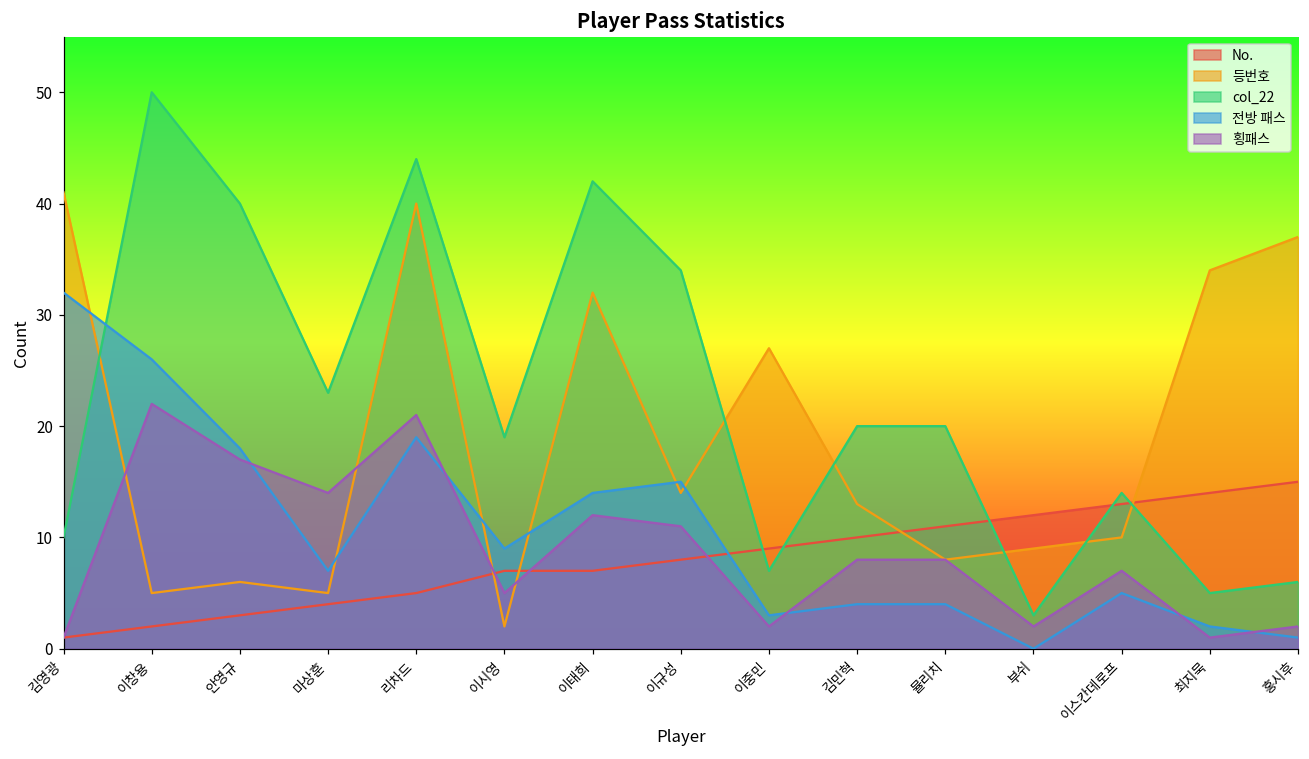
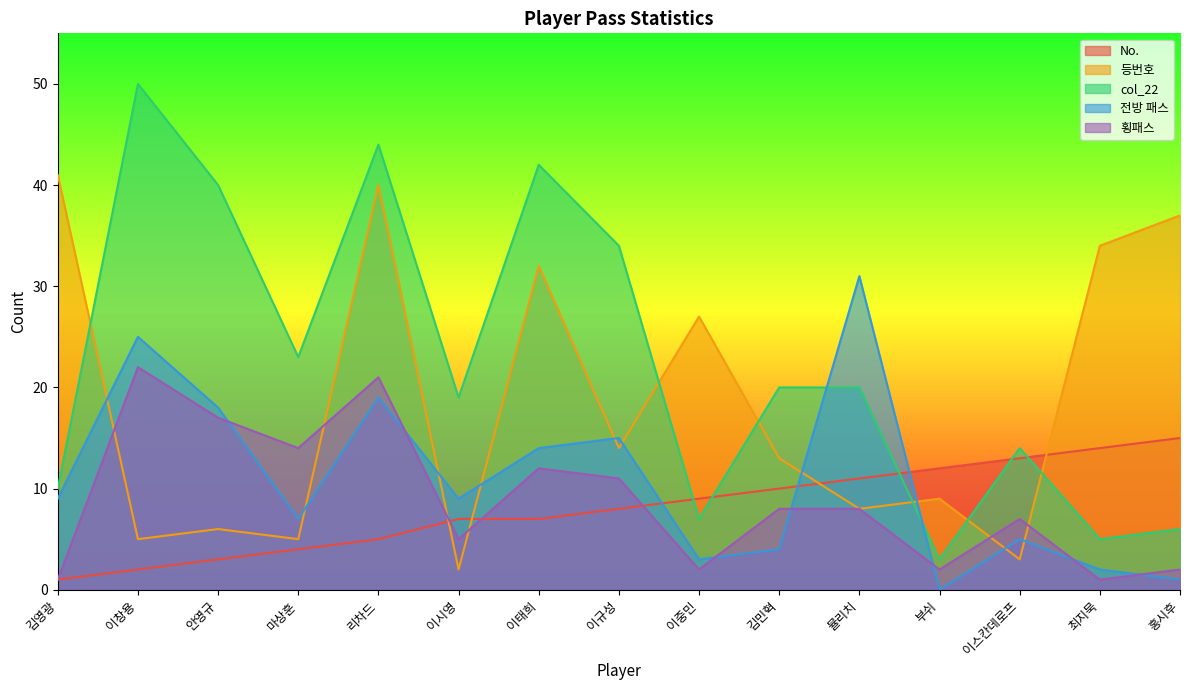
  {
    "No.": {
      "이창용": 2,
      "안영규": 3,
      "마상훈": 4,
      "리차드": 5,
      "이시영": 7,
      "이태희": 7,
      "이규성": 8,
      "이중민": 9,
      "김민혁": 10,
      "뮬리치": 11,
      "부쉬": 12,
      "이스칸데로프": 13,
      "최지묵": 14,
      "홍시후": 15
    },
    "등번호": {
      "김영광": 41,
      "이창용": 5,
      "안영규": 6,
      "마상훈": 5,
      "리차드": 40,
      "이시영": 2,
      "이태희": 32,
      "이규성": 14,
      "이중민": 27,
      "김민혁": 13,
      "부쉬": 9,
-     "이스칸데로프": 10,
+     "이스칸데로프": 3,
      "최지묵": 34,
      "홍시후": 37
    },
    "col_22": {
      "김영광": 10,
      "이창용": 50,
      "안영규": 40,
      "마상훈": 23,
      "리차드": 44,
      "이시영": 19,
      "이태희": 42,
      "이규성": 34,
      "이중민": 7,
      "김민혁": 20,
      "뮬리치": 20,
      "부쉬": 3,
      "이스칸데로프": 14,
      "최지묵": 5,
      "홍시후": 6
    },
    "전방 패스": {
-     "김영광": 32,
-     "이창용": 26,
+     "김영광": 9,
+     "이창용": 25,
      "안영규": 18,
      "마상훈": 7,
      "리차드": 19,
      "이시영": 9,
      "이태희": 14,
      "이규성": 15,
      "이중민": 3,
      "김민혁": 4,
-     "뮬리치": 4,
+     "뮬리치": 31,
      "부쉬": 0,
      "이스칸데로프": 5,
      "최지묵": 2,
      "홍시후": 1
    },
    "횡패스": {
      "이창용": 22,
      "안영규": 17,
      "마상훈": 14,
      "리차드": 21,
      "이시영": 5,
      "이태희": 12,
      "이규성": 11,
      "이중민": 2,
      "김민혁": 8,
      "부쉬": 2,
      "이스칸데로프": 7,
      "최지묵": 1,
      "홍시후": 2
    }
  }
